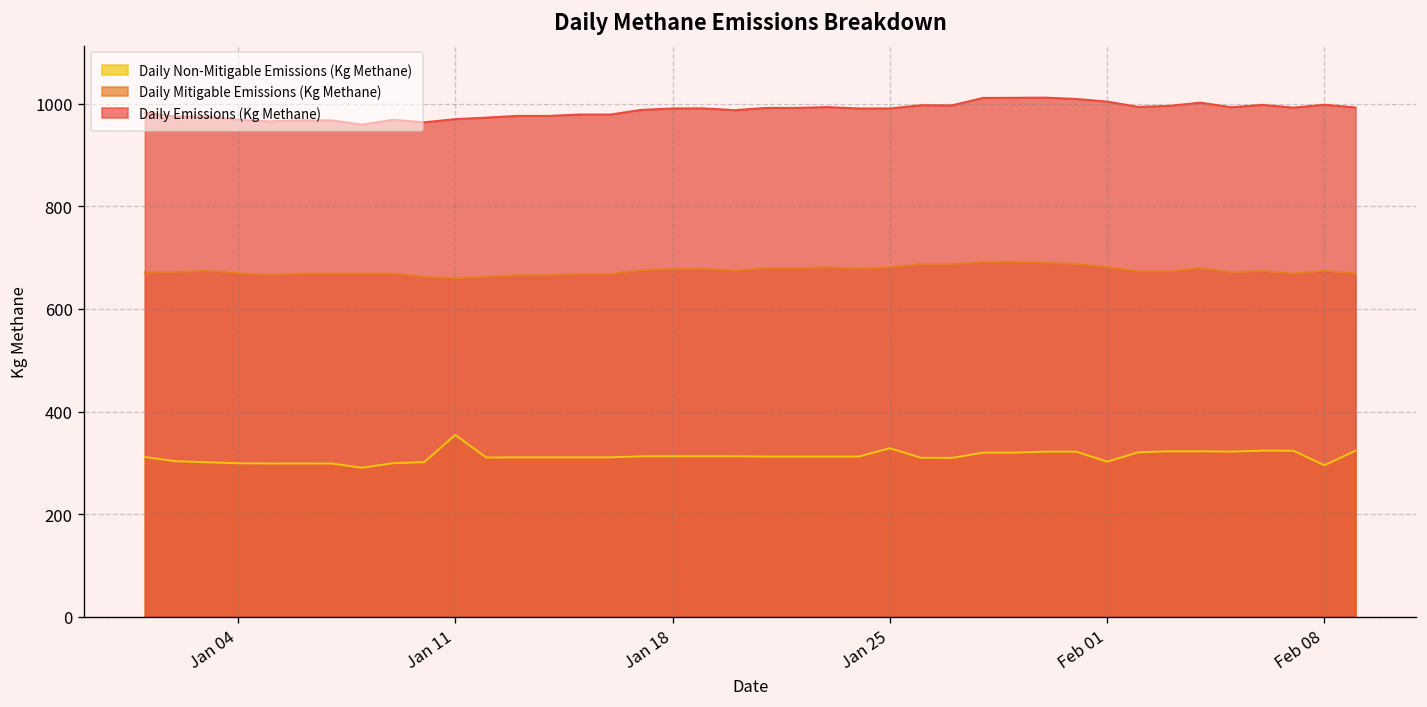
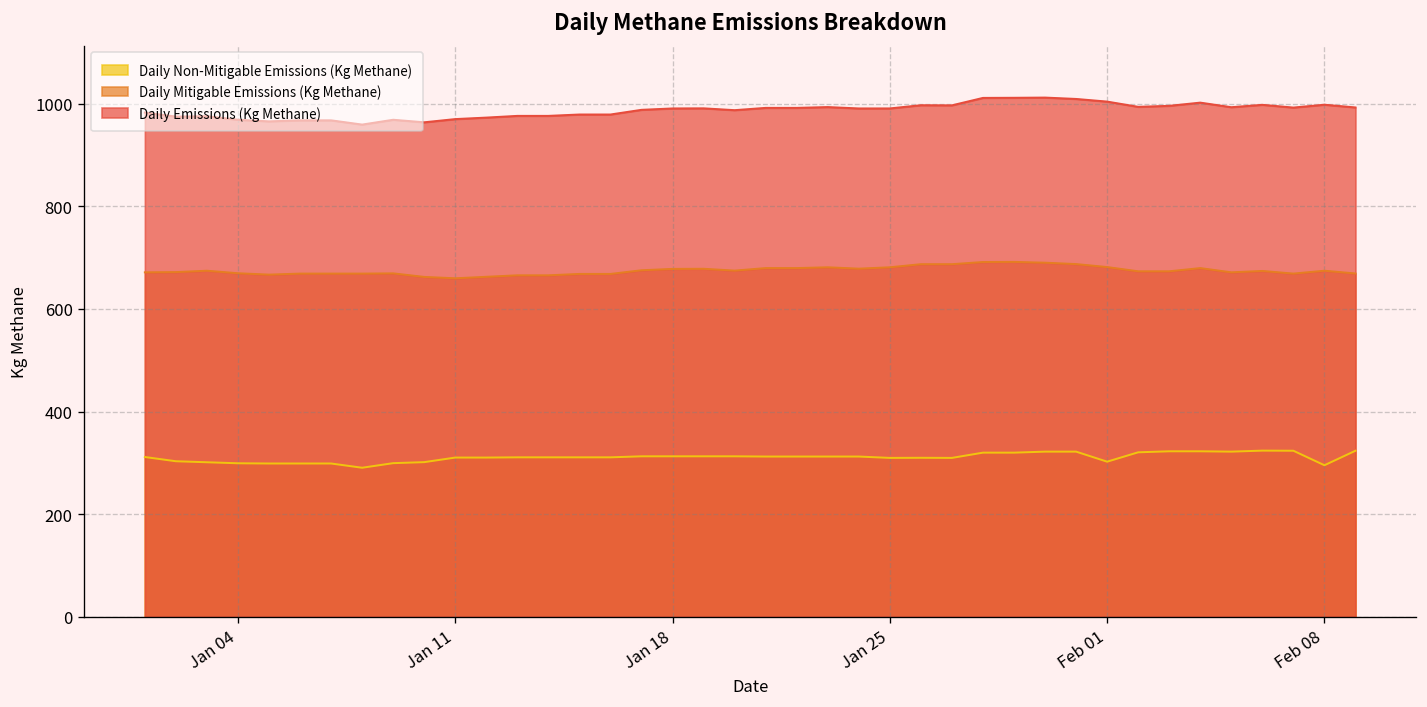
  {
    "Daily Non-Mitigable Emissions (Kg Methane)": {
      "Jan 04": 300,
-     "Jan 11": 350,
+     "Jan 11": 310,
      "Jan 18": 310,
-     "Jan 25": 330,
+     "Jan 25": 310,
      "Feb 01": 300,
      "Feb 08": 300
    }
  }
